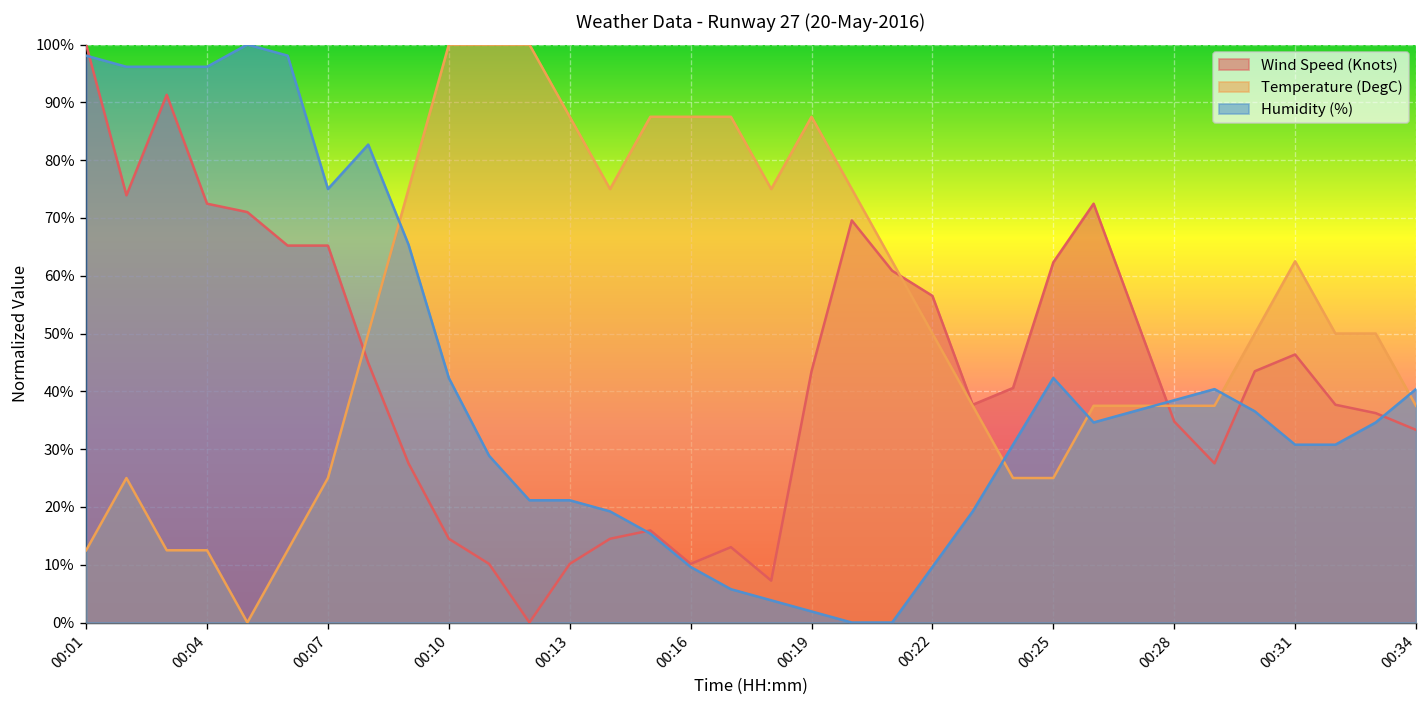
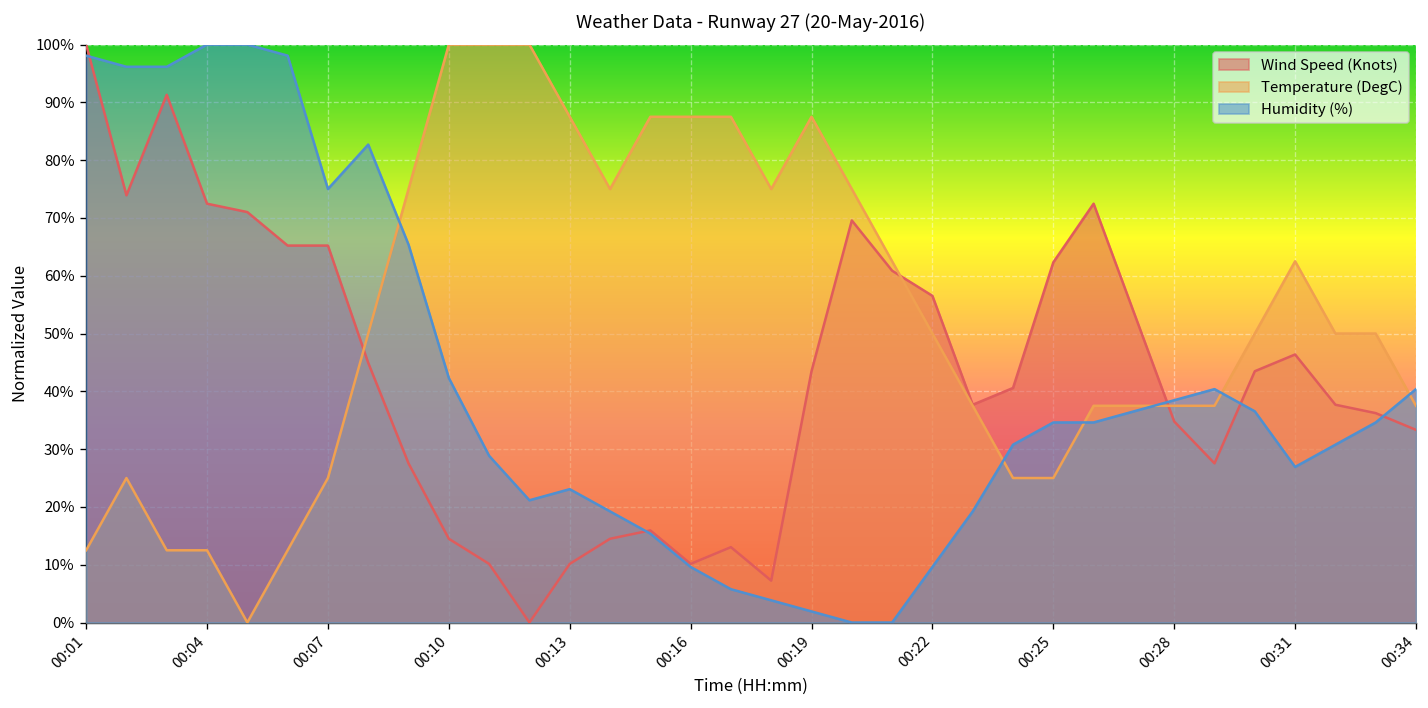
  {
    "Humidity (%)": {
      "00:01": "98%",
-     "00:04": "96%",
+     "00:04": "100%",
      "00:07": "75%",
      "00:10": "42%",
-     "00:13": "21%",
+     "00:13": "23%",
      "00:16": "10%",
      "00:19": "2%",
      "00:22": "10%",
-     "00:25": "42%",
+     "00:25": "35%",
      "00:28": "38%",
-     "00:31": "31%",
+     "00:31": "27%",
      "00:34": "40%"
    }
  }
